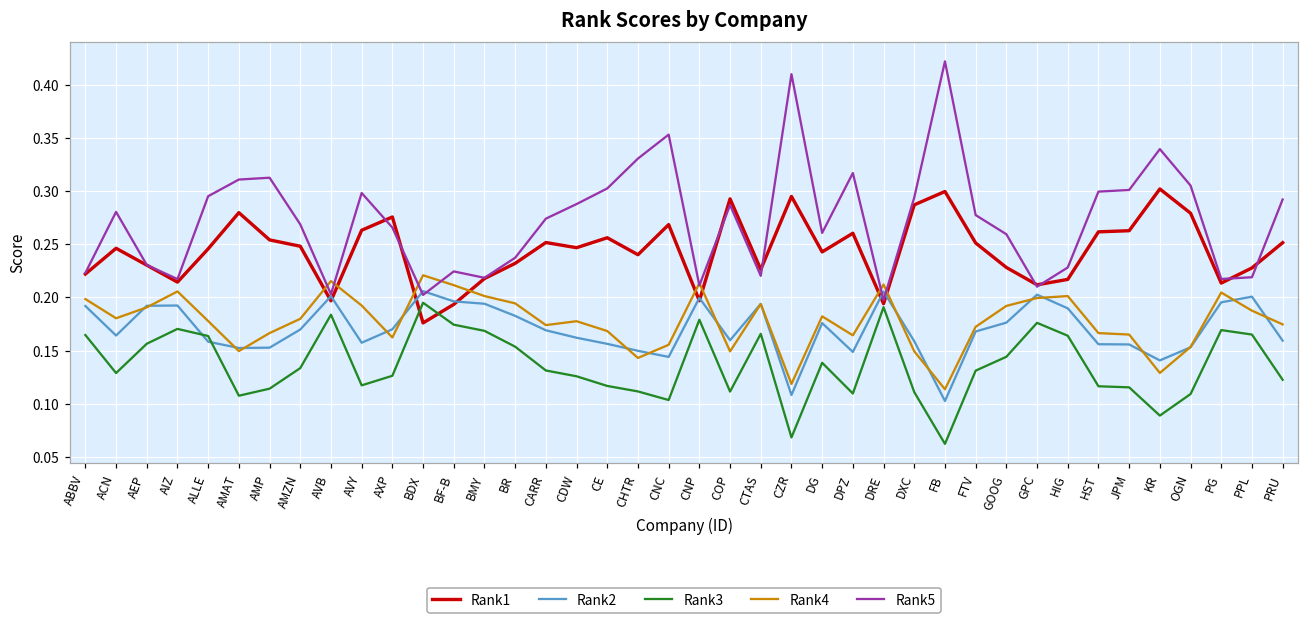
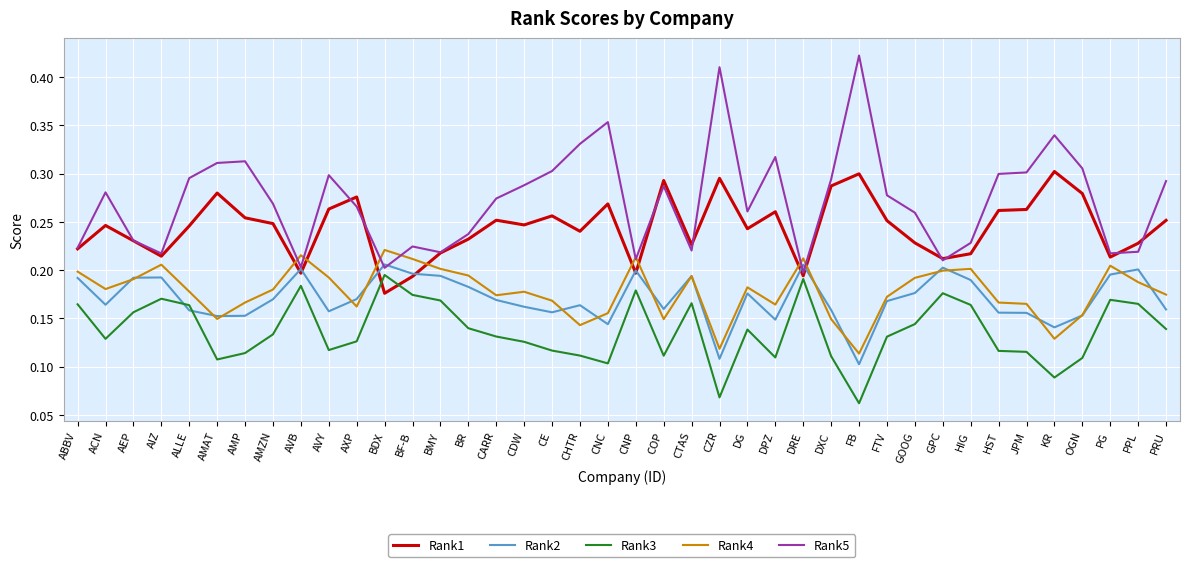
  {
    "Rank1": {
      "ACN": 0.25,
      "AIZ": 0.21,
      "ALLE": 0.25,
      "AMAT": 0.28,
      "AMP": 0.25,
      "AMZN": 0.25,
      "AVB": 0.20,
      "AVY": 0.26,
      "AXP": 0.28,
      "BDX": 0.18,
      "BF-B": 0.19,
      "BR": 0.23,
      "CARR": 0.25,
      "CDW": 0.25,
      "CE": 0.26,
      "CHTR": 0.24,
      "CNC": 0.27,
      "CNP": 0.20,
      "COP": 0.29,
      "CTAS": 0.23,
      "CZR": 0.30,
      "DG": 0.24,
      "DPZ": 0.26,
      "DRE": 0.19,
      "DXC": 0.29,
      "FB": 0.30,
      "FTV": 0.25,
      "GOOG": 0.23,
      "HIG": 0.22,
      "HST": 0.26,
      "JPM": 0.26,
      "KR": 0.30,
      "OGN": 0.28,
      "PG": 0.21,
      "PPL": 0.23,
      "PRU": 0.25
    },
    "Rank2": {
      "ABBV": 0.19,
      "ACN": 0.16,
      "AIZ": 0.19,
      "ALLE": 0.16,
      "AMAT": 0.15,
      "AMP": 0.15,
      "AMZN": 0.17,
      "AVY": 0.16,
      "AXP": 0.17,
      "BDX": 0.21,
      "BF-B": 0.20,
      "BMY": 0.19,
      "BR": 0.18,
      "CARR": 0.17,
      "CDW": 0.16,
      "CE": 0.16,
-     "CHTR": 0.15,
+     "CHTR": 0.16,
      "CNC": 0.14,
      "CNP": 0.20,
      "COP": 0.16,
      "CZR": 0.11,
      "DG": 0.18,
      "DPZ": 0.15,
      "DRE": 0.21,
      "DXC": 0.16,
      "FB": 0.10,
      "FTV": 0.17,
      "GOOG": 0.18,
      "GPC": 0.20,
      "HIG": 0.19,
      "HST": 0.16,
      "JPM": 0.16,
      "KR": 0.14,
      "PG": 0.20,
      "PPL": 0.20,
      "PRU": 0.16
    },
    "Rank3": {
      "ABBV": 0.16,
      "ACN": 0.13,
      "AEP": 0.16,
      "AIZ": 0.17,
      "ALLE": 0.16,
      "AMAT": 0.11,
      "AMP": 0.11,
      "AMZN": 0.13,
      "AVB": 0.18,
      "AVY": 0.12,
      "AXP": 0.13,
      "BDX": 0.19,
      "BF-B": 0.17,
      "BMY": 0.17,
-     "BR": 0.15,
+     "BR": 0.14,
      "CARR": 0.13,
      "CDW": 0.13,
      "CE": 0.12,
      "CHTR": 0.11,
      "CNC": 0.10,
      "CNP": 0.18,
      "COP": 0.11,
      "CTAS": 0.17,
      "CZR": 0.07,
      "DG": 0.14,
      "DPZ": 0.11,
      "DRE": 0.19,
      "DXC": 0.11,
      "FB": 0.06,
      "FTV": 0.13,
      "GOOG": 0.14,
      "GPC": 0.18,
      "HIG": 0.16,
      "HST": 0.12,
      "JPM": 0.12,
      "KR": 0.09,
      "OGN": 0.11,
      "PG": 0.17,
      "PPL": 0.17,
-     "PRU": 0.12
+     "PRU": 0.14
    },
    "Rank4": {
      "ABBV": 0.20,
      "ACN": 0.18,
      "AIZ": 0.21,
      "ALLE": 0.18,
      "AMAT": 0.15,
      "AMP": 0.17,
      "AMZN": 0.18,
      "AVB": 0.22,
      "AVY": 0.19,
      "AXP": 0.16,
      "BDX": 0.22,
      "BF-B": 0.21,
      "BMY": 0.20,
      "BR": 0.19,
      "CARR": 0.17,
      "CDW": 0.18,
      "CE": 0.17,
      "CHTR": 0.14,
      "CNC": 0.16,
      "COP": 0.15,
      "CZR": 0.12,
      "DG": 0.18,
      "DPZ": 0.16,
      "DRE": 0.21,
      "DXC": 0.15,
      "FB": 0.11,
      "FTV": 0.17,
      "GOOG": 0.19,
      "GPC": 0.20,
      "HIG": 0.20,
      "HST": 0.17,
      "JPM": 0.17,
      "KR": 0.13,
      "PG": 0.20,
      "PPL": 0.19,
      "PRU": 0.17
    },
    "Rank5": {
      "ACN": 0.28,
      "AIZ": 0.22,
      "ALLE": 0.30,
      "AMAT": 0.31,
      "AMP": 0.31,
      "AMZN": 0.27,
      "AVY": 0.30,
      "AXP": 0.27,
      "BDX": 0.20,
      "BF-B": 0.22,
      "BR": 0.24,
      "CARR": 0.27,
      "CDW": 0.29,
      "CE": 0.30,
      "CHTR": 0.33,
      "CNC": 0.35,
      "COP": 0.29,
      "CTAS": 0.22,
      "CZR": 0.41,
      "DG": 0.26,
      "DPZ": 0.32,
      "DRE": 0.20,
      "DXC": 0.29,
      "FB": 0.42,
      "FTV": 0.28,
      "GOOG": 0.26,
      "HIG": 0.23,
      "HST": 0.30,
      "JPM": 0.30,
      "KR": 0.34,
      "OGN": 0.31,
      "PG": 0.22,
      "PPL": 0.22,
      "PRU": 0.29
    }
  }
